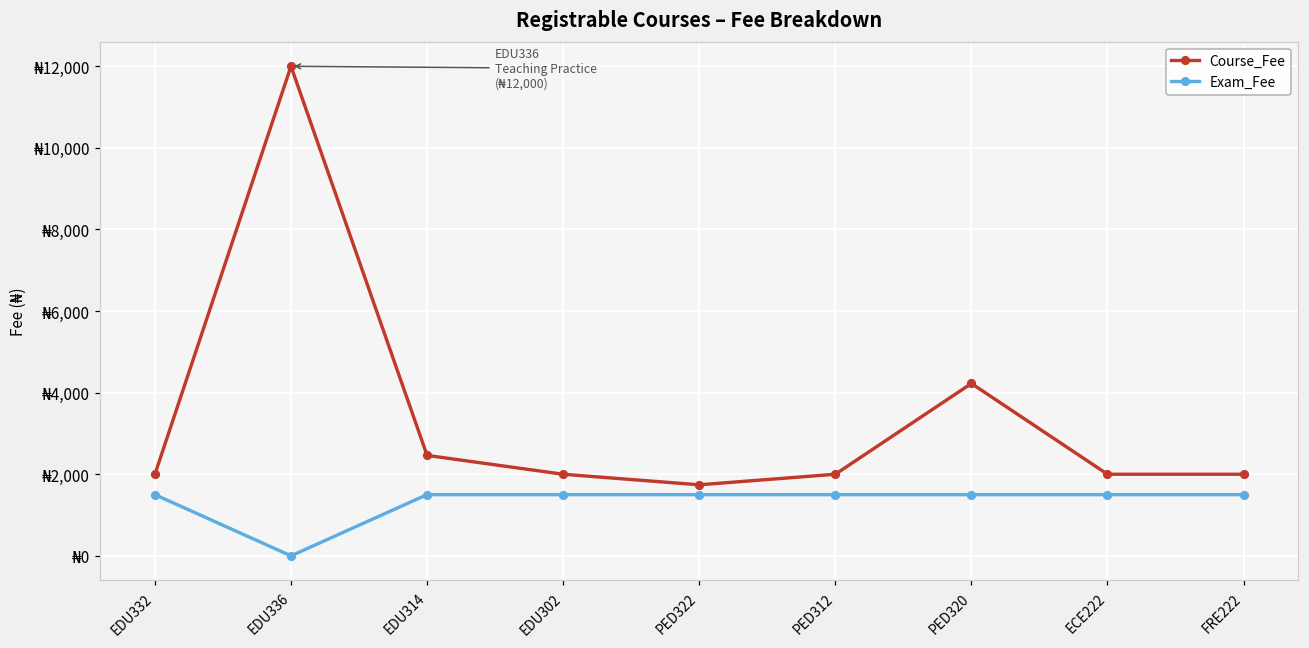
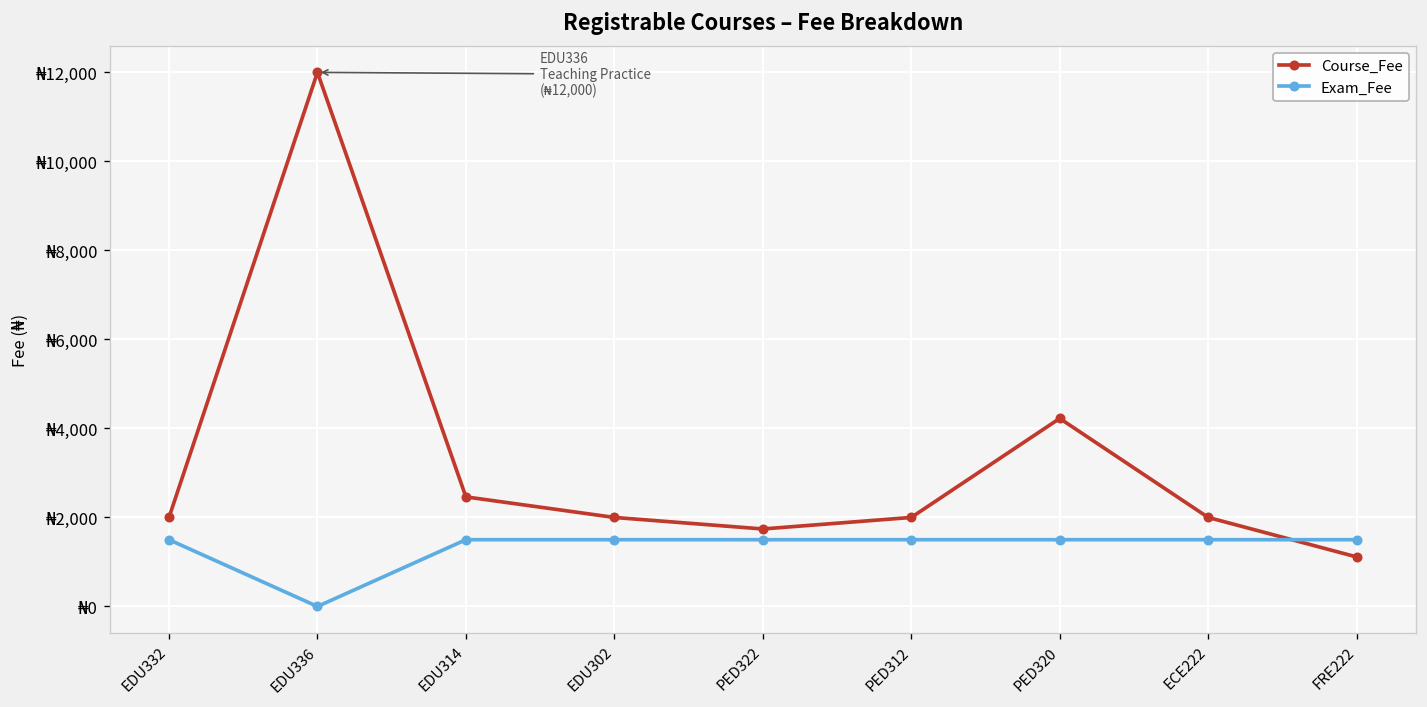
  {
    "Course_Fee": {
      "EDU332": "₦2,000",
      "EDU314": "₦2,500",
      "EDU302": "₦2,000",
      "PED322": "₦1,700",
      "PED312": "₦2,000",
      "PED320": "₦4,200",
      "ECE222": "₦2,000",
-     "FRE222": "₦2,000"
+     "FRE222": "₦1,100"
    },
    "Exam_Fee": {
      "EDU332": "₦1,500",
      "EDU336": "₦0",
      "EDU314": "₦1,500",
      "EDU302": "₦1,500",
      "PED322": "₦1,500",
      "PED312": "₦1,500",
      "PED320": "₦1,500",
      "ECE222": "₦1,500",
      "FRE222": "₦1,500"
    }
  }
